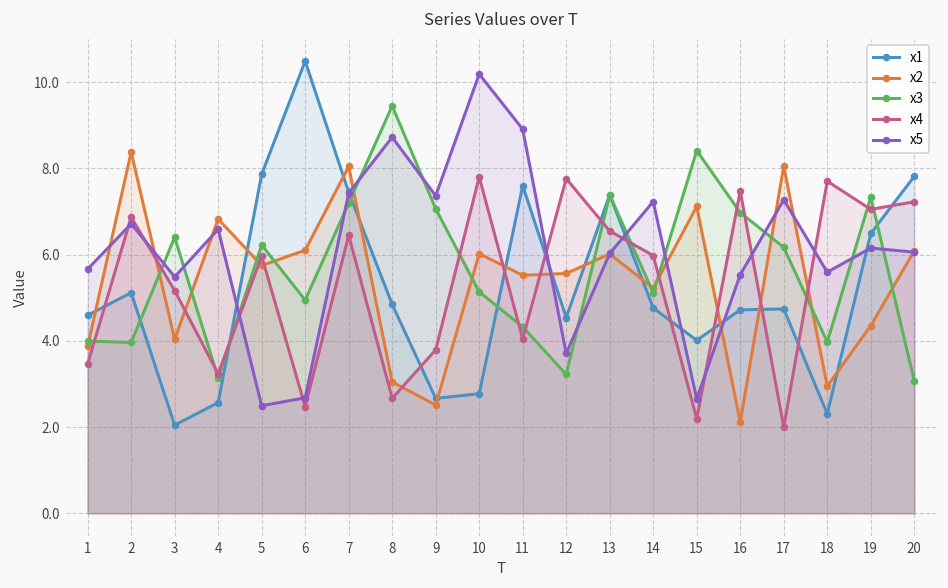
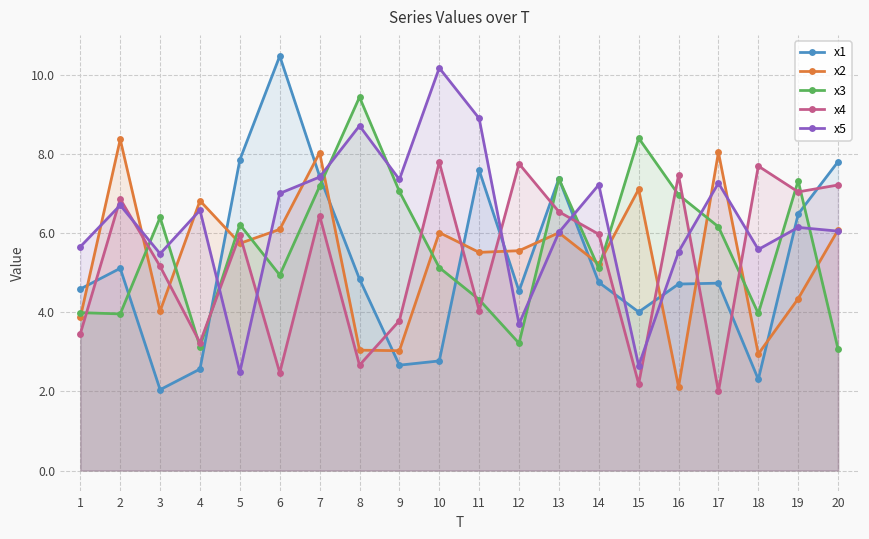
  {
    "x1": {
      "1": 4.6,
      "2": 5.1,
      "3": 2.0,
      "4": 2.6,
      "5": 7.9,
      "6": 10.5,
      "8": 4.8,
      "9": 2.7,
      "10": 2.8,
      "11": 7.6,
      "12": 4.5,
      "14": 4.8,
      "15": 4.0,
      "16": 4.7,
      "17": 4.7,
      "18": 2.3,
      "19": 6.5,
      "20": 7.8
    },
    "x2": {
      "1": 3.9,
      "2": 8.4,
      "3": 4.0,
      "4": 6.8,
      "5": 5.7,
      "6": 6.1,
      "7": 8.0,
      "8": 3.0,
-     "9": 2.5,
+     "9": 3.0,
      "10": 6.0,
      "11": 5.5,
      "12": 5.6,
      "14": 5.2,
      "15": 7.1,
      "16": 2.1,
      "17": 8.1,
      "18": 2.9,
      "19": 4.3
    },
    "x3": {
      "1": 4.0,
      "2": 4.0,
      "3": 6.4,
      "4": 3.1,
      "5": 6.2,
      "6": 4.9,
      "7": 7.2,
      "8": 9.4,
      "9": 7.1,
      "10": 5.1,
      "11": 4.3,
      "12": 3.2,
      "14": 5.1,
      "15": 8.4,
      "16": 7.0,
      "17": 6.2,
      "18": 4.0,
      "19": 7.3,
      "20": 3.1
    },
    "x4": {
      "1": 3.5,
      "2": 6.9,
      "3": 5.2,
      "4": 3.2,
      "5": 6.0,
      "6": 2.5,
      "7": 6.4,
      "8": 2.7,
      "9": 3.8,
      "10": 7.8,
      "11": 4.0,
      "12": 7.8,
      "13": 6.5,
      "14": 6.0,
      "15": 2.2,
      "16": 7.5,
      "17": 2.0,
      "18": 7.7,
      "19": 7.0,
      "20": 7.2
    },
    "x5": {
      "1": 5.7,
      "2": 6.7,
      "3": 5.5,
      "4": 6.6,
      "5": 2.5,
-     "6": 2.7,
+     "6": 7.0,
      "8": 8.7,
      "9": 7.4,
      "10": 10.2,
      "11": 8.9,
      "12": 3.7,
      "14": 7.2,
      "15": 2.7,
      "16": 5.5,
      "17": 7.3,
      "18": 5.6,
      "19": 6.2
    }
  }
